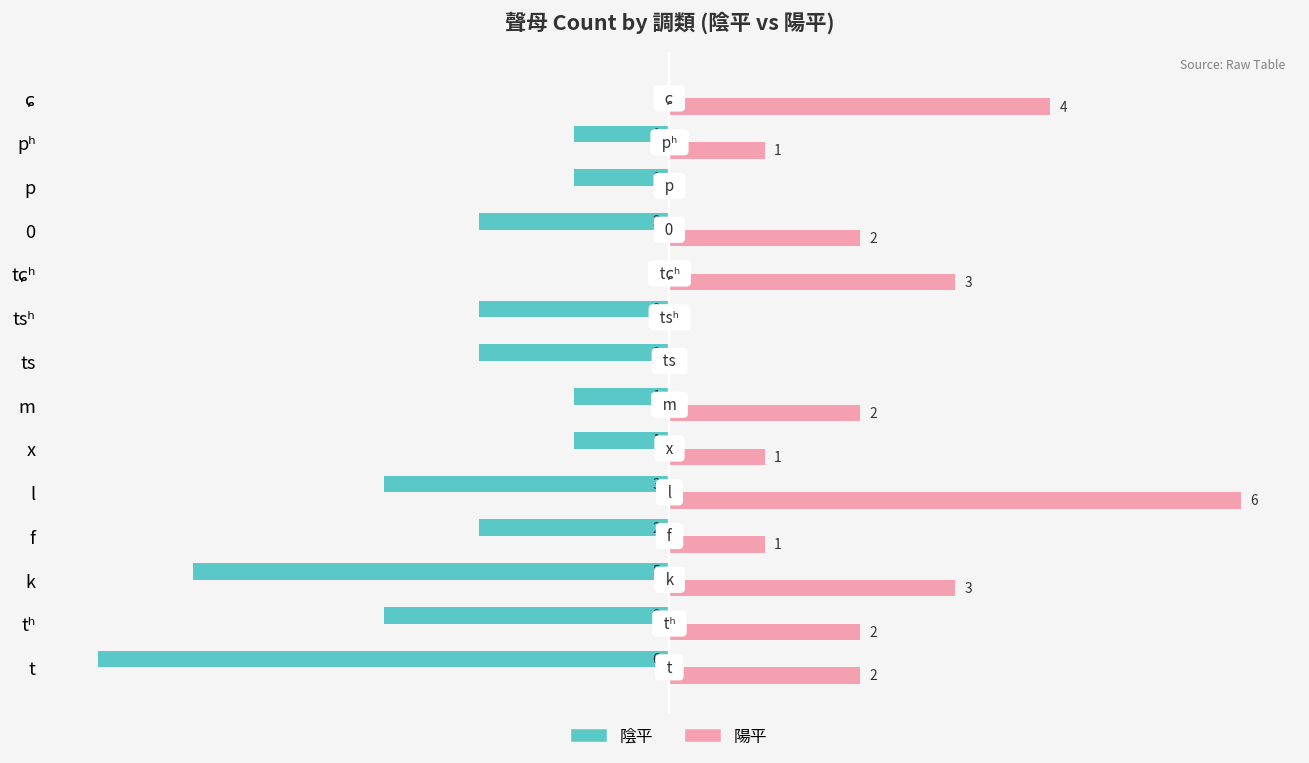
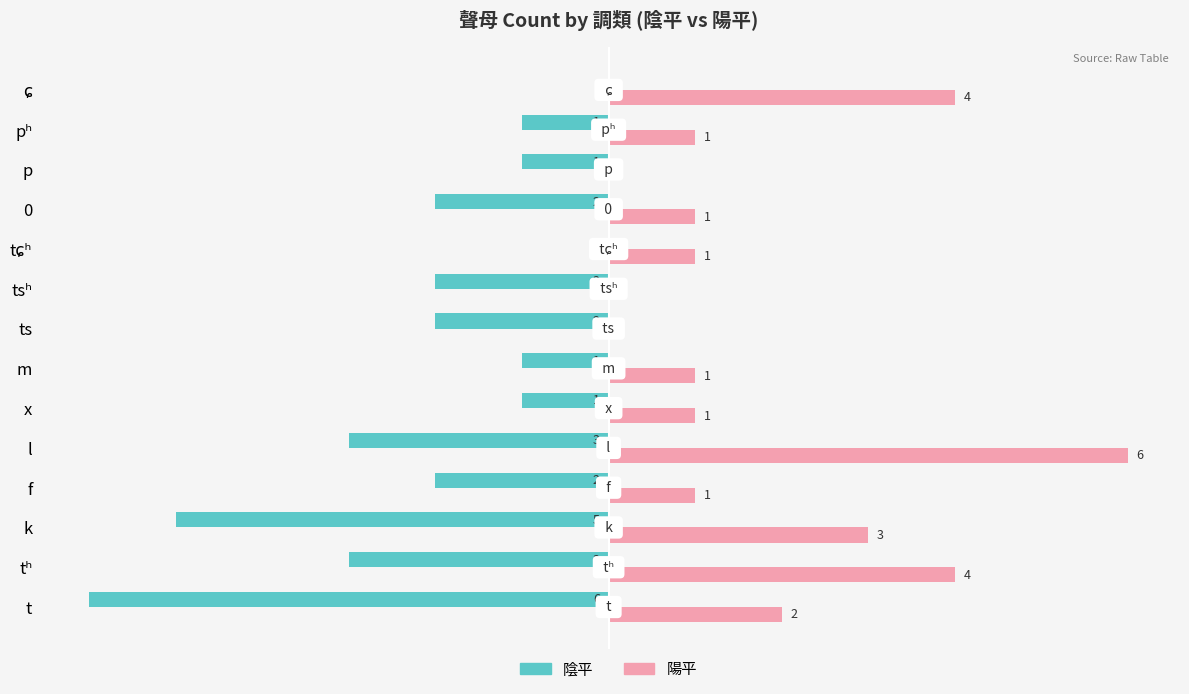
  {
    "陽平": {
      "ɕ": 4,
      "pʰ": 1,
-     "0": 2,
-     "tɕʰ": 3,
-     "m": 2,
+     "0": 1,
+     "tɕʰ": 1,
+     "m": 1,
      "x": 1,
      "l": 6,
      "f": 1,
      "k": 3,
-     "tʰ": 2,
+     "tʰ": 4,
      "t": 2
    }
  }
